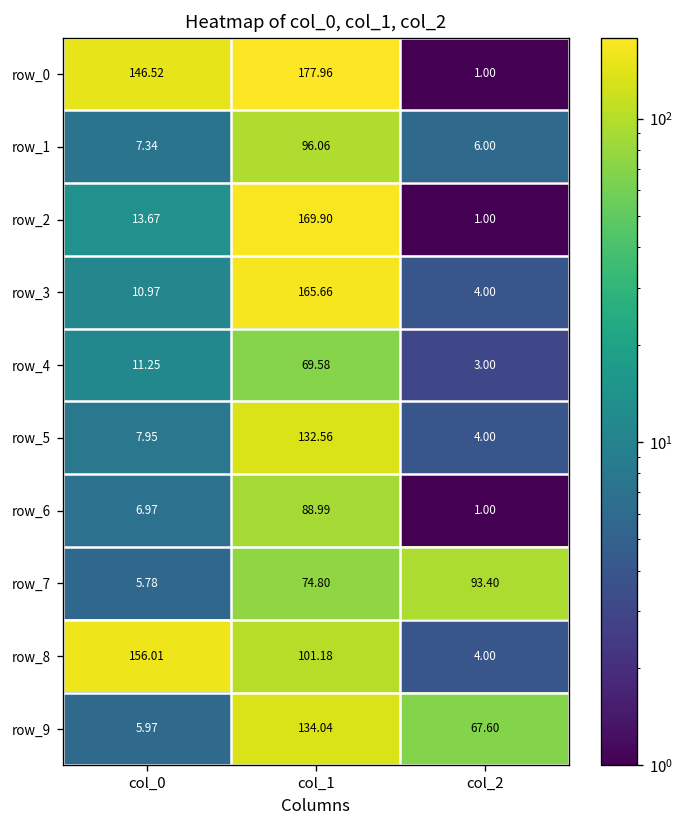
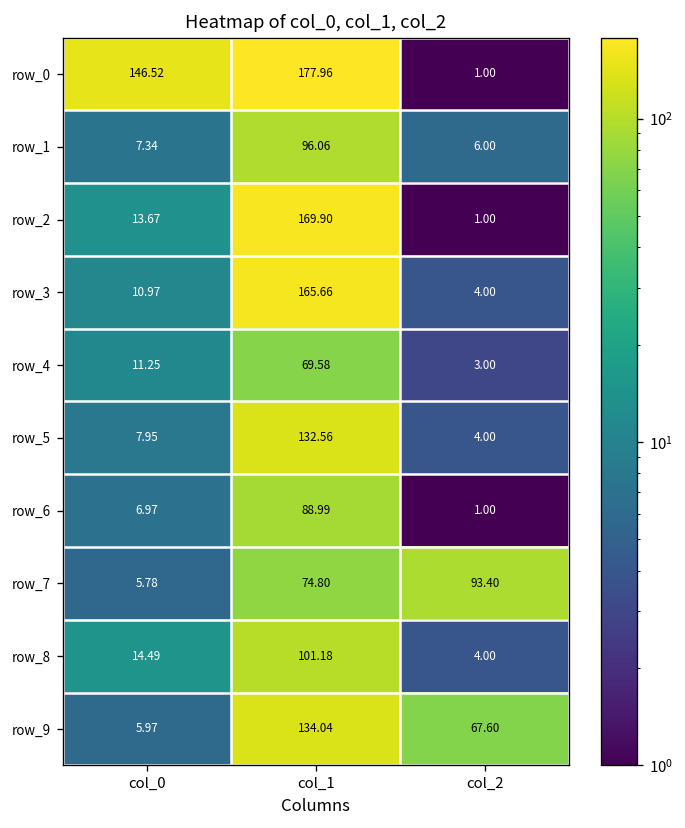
  {
    "row_0": {
      "col_0": 146.52,
      "col_1": 177.96,
      "col_2": 1.00
    },
    "row_1": {
      "col_0": 7.34,
      "col_1": 96.06,
      "col_2": 6.00
    },
    "row_2": {
      "col_0": 13.67,
      "col_1": 169.90,
      "col_2": 1.00
    },
    "row_3": {
      "col_0": 10.97,
      "col_1": 165.66,
      "col_2": 4.00
    },
    "row_4": {
      "col_0": 11.25,
      "col_1": 69.58,
      "col_2": 3.00
    },
    "row_5": {
      "col_0": 7.95,
      "col_1": 132.56,
      "col_2": 4.00
    },
    "row_6": {
      "col_0": 6.97,
      "col_1": 88.99,
      "col_2": 1.00
    },
    "row_7": {
      "col_0": 5.78,
      "col_1": 74.80,
      "col_2": 93.40
    },
    "row_8": {
-     "col_0": 156.01,
+     "col_0": 14.49,
      "col_1": 101.18,
      "col_2": 4.00
    },
    "row_9": {
      "col_0": 5.97,
      "col_1": 134.04,
      "col_2": 67.60
    }
  }
